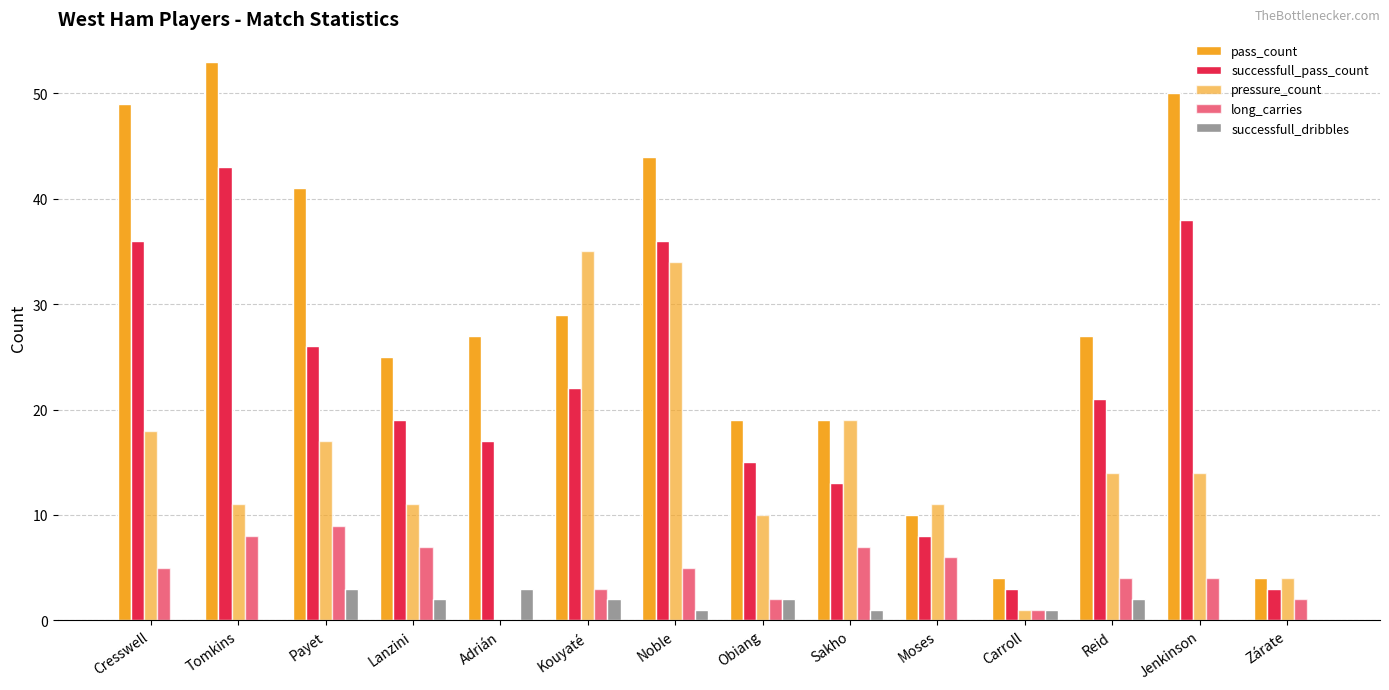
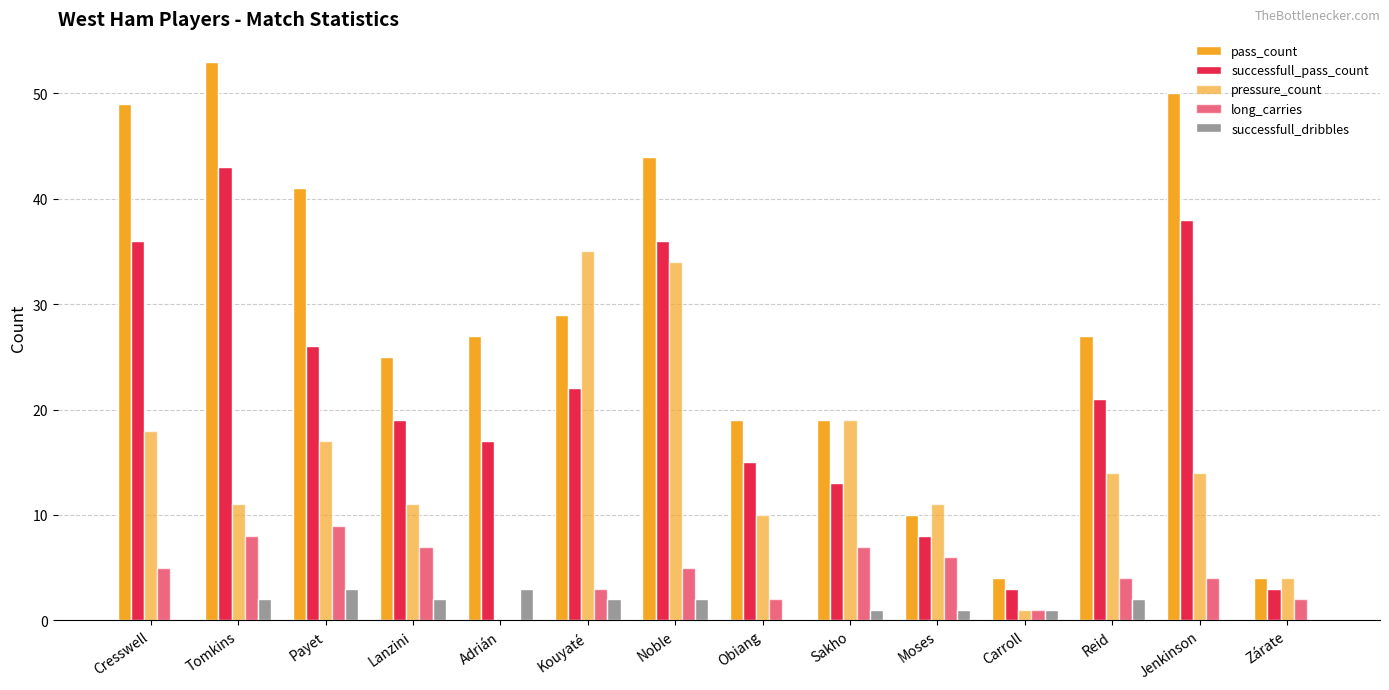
  {
    "successfull_dribbles": {
      "Cresswell": 0,
-     "Tomkins": 0,
+     "Tomkins": 2,
      "Payet": 3,
      "Lanzini": 2,
      "Adrián": 3,
      "Kouyaté": 2,
-     "Noble": 1,
-     "Obiang": 2,
+     "Noble": 2,
+     "Obiang": 0,
      "Sakho": 1,
-     "Moses": 0,
+     "Moses": 1,
      "Carroll": 1,
      "Reid": 2,
      "Jenkinson": 0,
      "Zárate": 0
    }
  }
